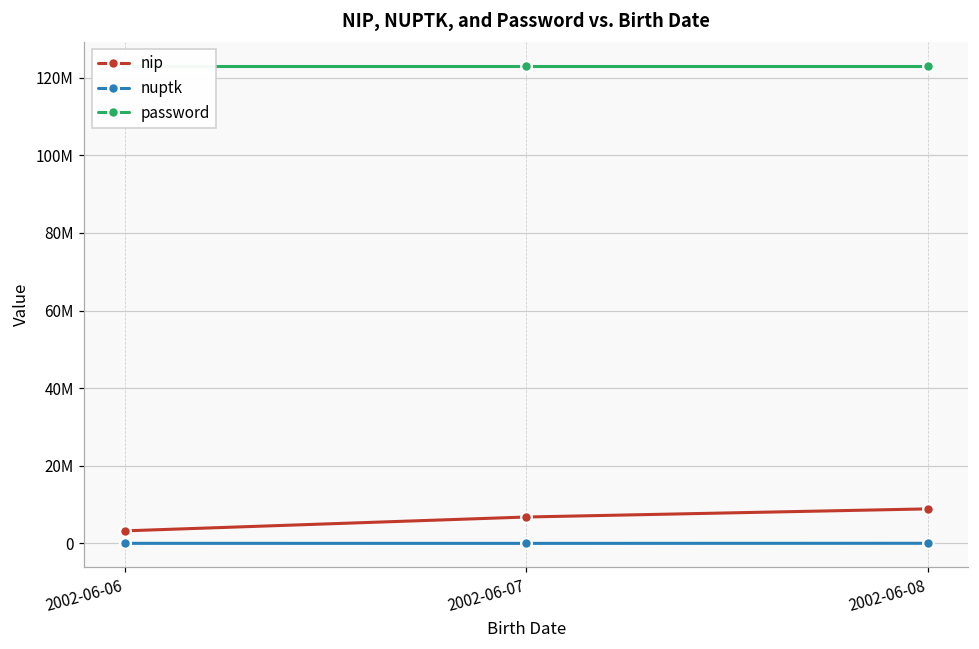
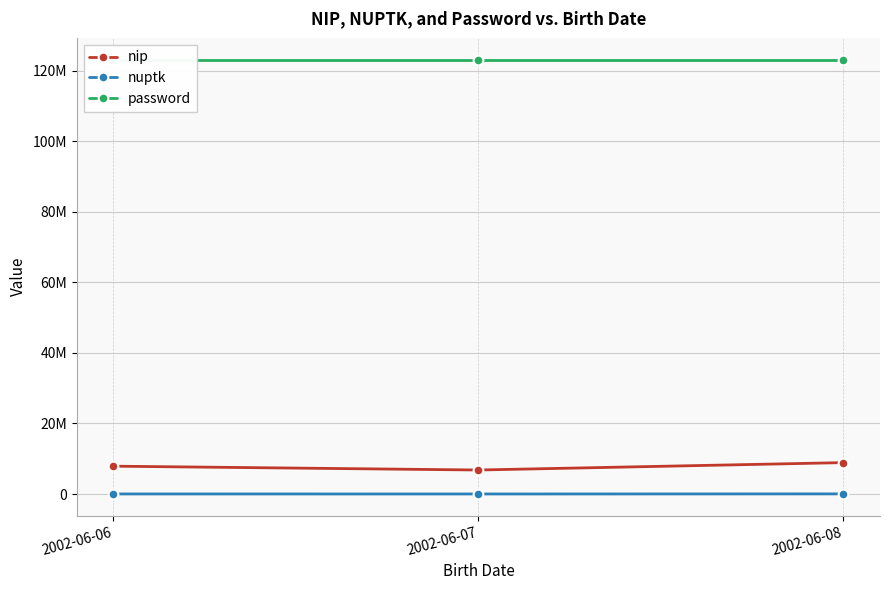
  {
    "nip": {
-     "2002-06-06": 3000000,
+     "2002-06-06": 8000000,
      "2002-06-07": 7000000,
      "2002-06-08": 9000000
    },
    "nuptk": {
      "2002-06-06": 0,
      "2002-06-07": 0,
      "2002-06-08": 0
    },
    "password": {
      "2002-06-07": 123000000,
      "2002-06-08": 123000000
    }
  }
